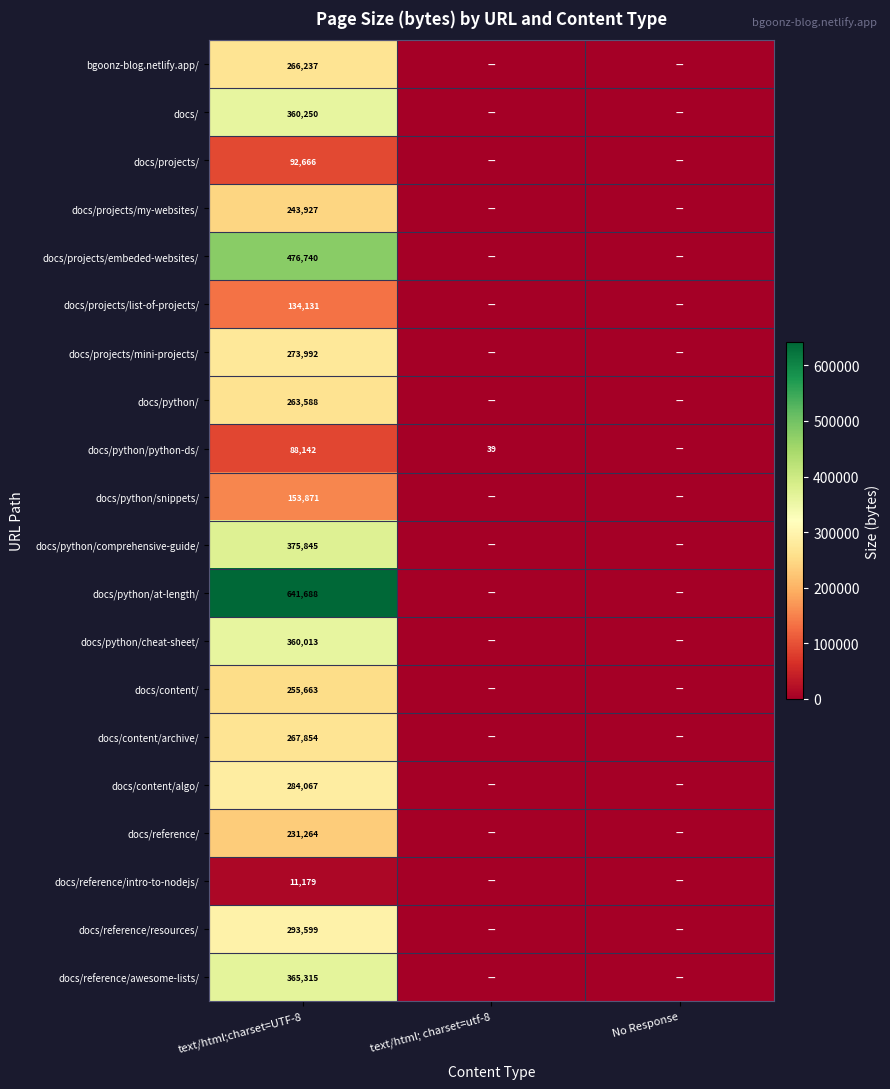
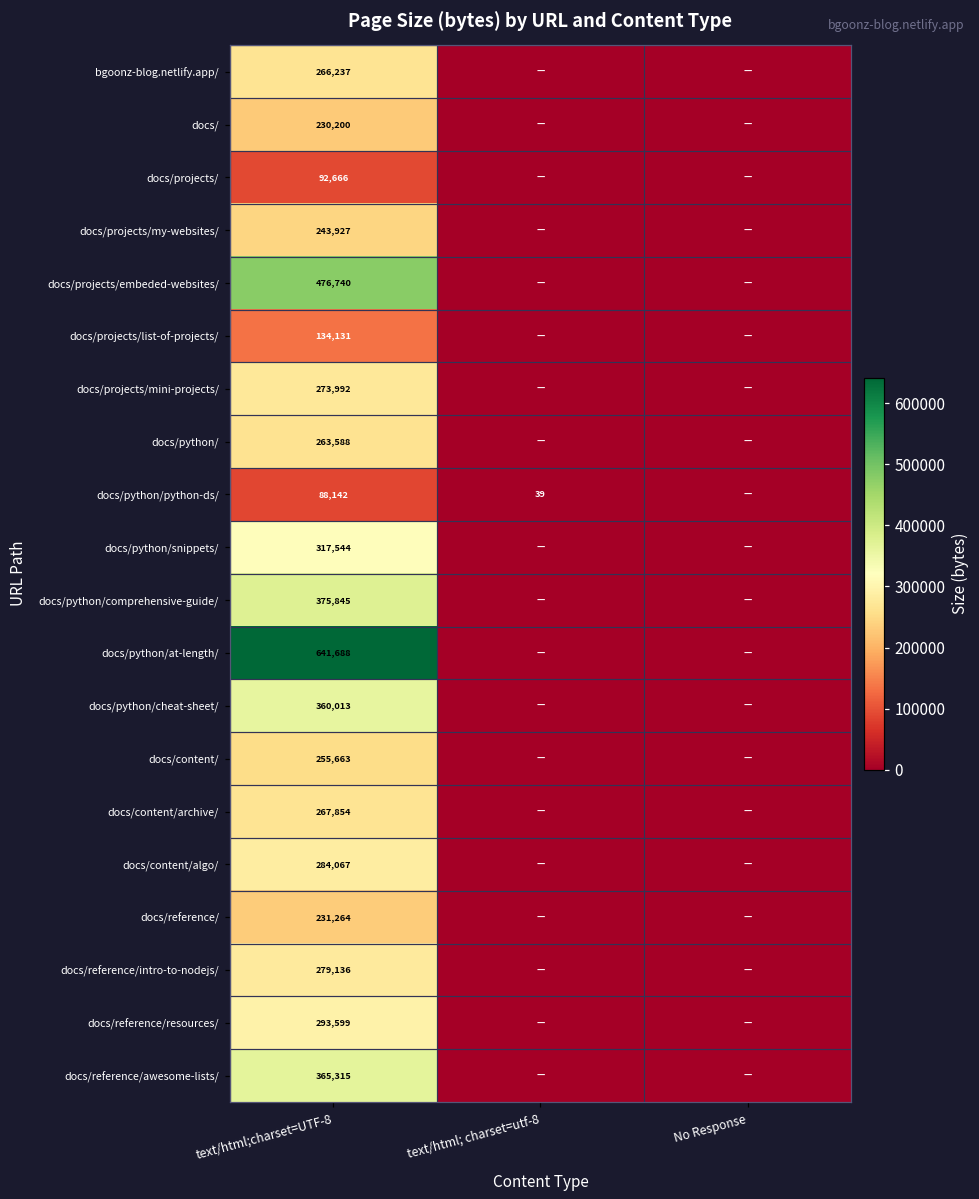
  {
    "bgoonz-blog.netlify.app/": {
      "text/html;charset=UTF-8": "266,237"
    },
    "docs/": {
-     "text/html;charset=UTF-8": "360,250"
+     "text/html;charset=UTF-8": "230,200"
    },
    "docs/projects/": {
      "text/html;charset=UTF-8": "92,666"
    },
    "docs/projects/my-websites/": {
      "text/html;charset=UTF-8": "243,927"
    },
    "docs/projects/embeded-websites/": {
      "text/html;charset=UTF-8": "476,740"
    },
    "docs/projects/list-of-projects/": {
      "text/html;charset=UTF-8": "134,131"
    },
    "docs/projects/mini-projects/": {
      "text/html;charset=UTF-8": "273,992"
    },
    "docs/python/": {
      "text/html;charset=UTF-8": "263,588"
    },
    "docs/python/python-ds/": {
      "text/html;charset=UTF-8": "88,142",
      "text/html; charset=utf-8": "39"
    },
    "docs/python/snippets/": {
-     "text/html;charset=UTF-8": "153,871"
+     "text/html;charset=UTF-8": "317,544"
    },
    "docs/python/comprehensive-guide/": {
      "text/html;charset=UTF-8": "375,845"
    },
    "docs/python/at-length/": {
      "text/html;charset=UTF-8": "641,688"
    },
    "docs/python/cheat-sheet/": {
      "text/html;charset=UTF-8": "360,013"
    },
    "docs/content/": {
      "text/html;charset=UTF-8": "255,663"
    },
    "docs/content/archive/": {
      "text/html;charset=UTF-8": "267,854"
    },
    "docs/content/algo/": {
      "text/html;charset=UTF-8": "284,067"
    },
    "docs/reference/": {
      "text/html;charset=UTF-8": "231,264"
    },
    "docs/reference/intro-to-nodejs/": {
-     "text/html;charset=UTF-8": "11,179"
+     "text/html;charset=UTF-8": "279,136"
    },
    "docs/reference/resources/": {
      "text/html;charset=UTF-8": "293,599"
    },
    "docs/reference/awesome-lists/": {
      "text/html;charset=UTF-8": "365,315"
    }
  }
